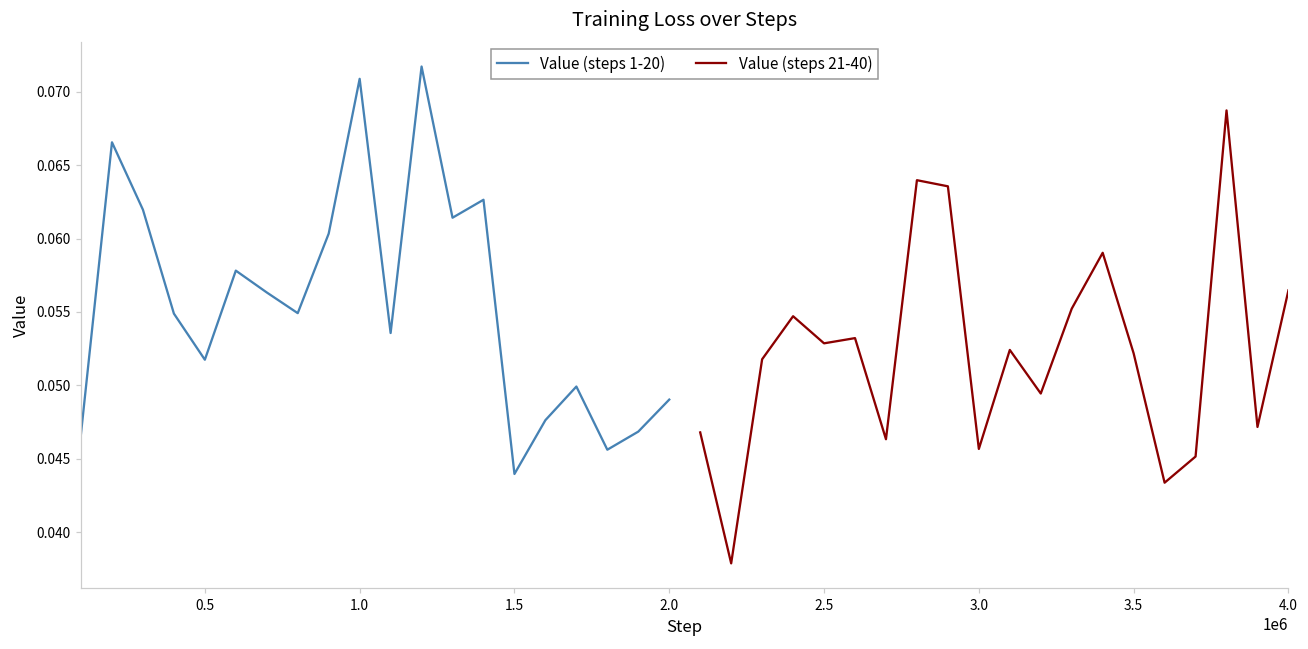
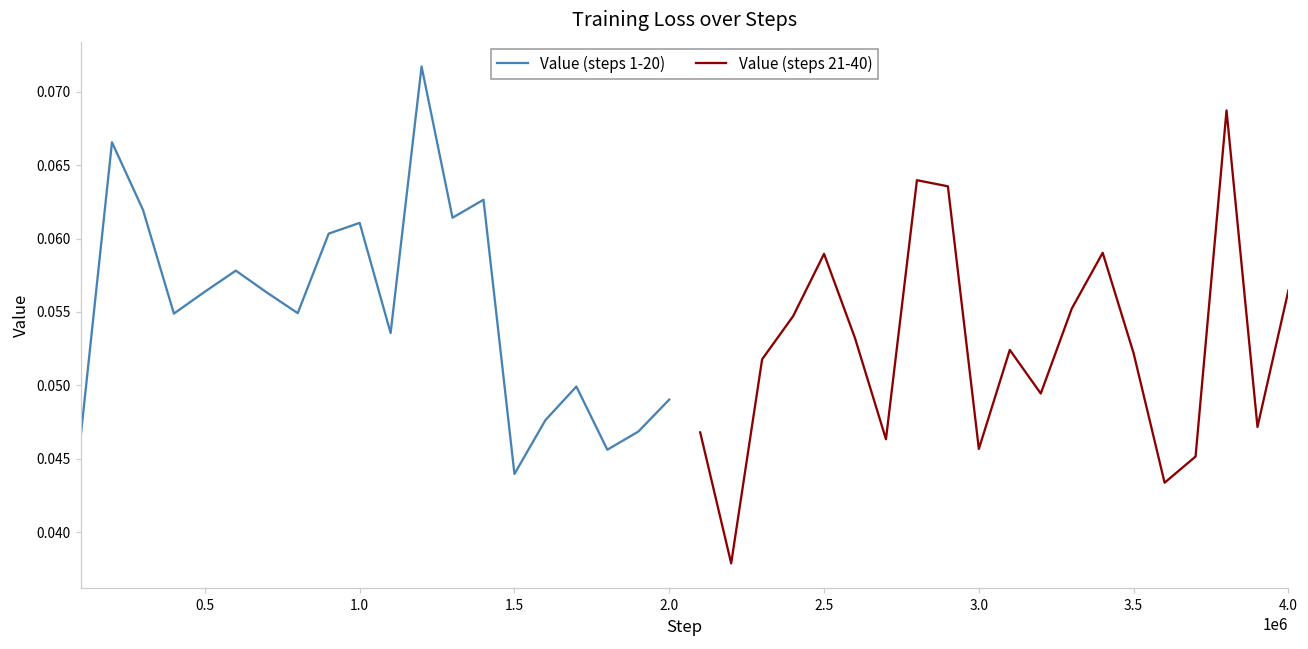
  {
    "Value (steps 1-20)": {
-     "0.5": 0.0517,
-     "1.0": 0.0709,
+     "0.5": 0.0564,
+     "1.0": 0.0611,
      "1.5": 0.0440,
      "2.0": 0.0490
    },
    "Value (steps 21-40)": {
-     "2.5": 0.0529,
+     "2.5": 0.0590,
      "3.0": 0.0457,
      "3.5": 0.0522,
      "4.0": 0.0565
    }
  }
